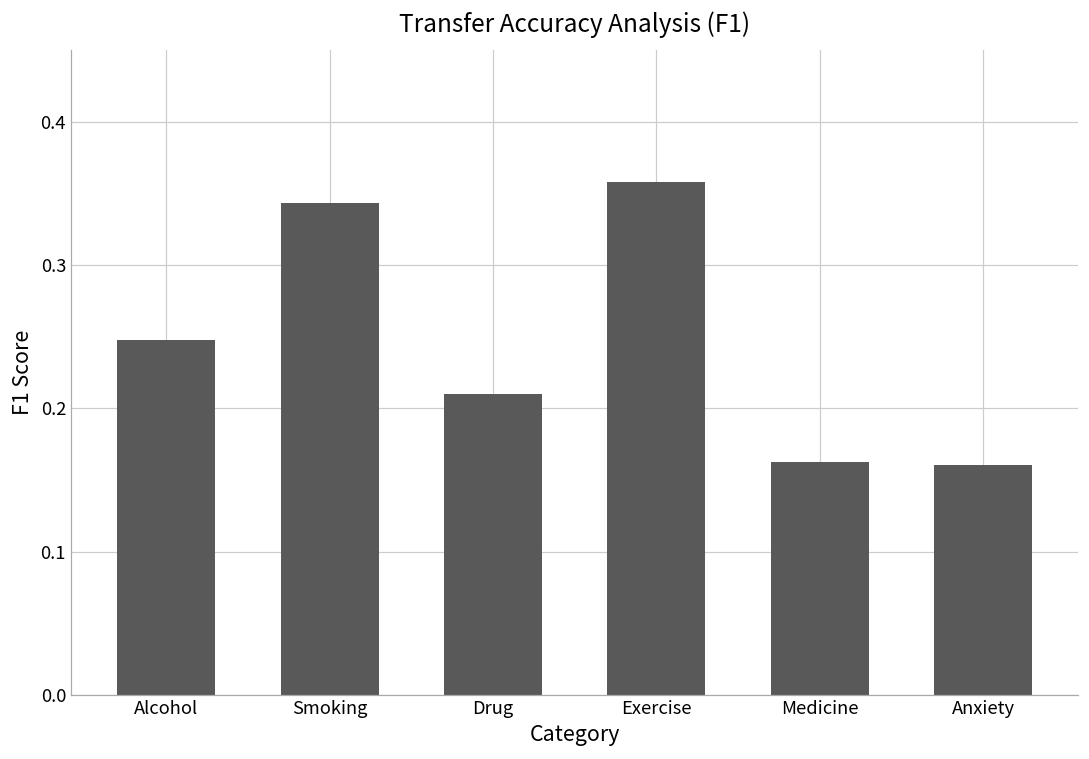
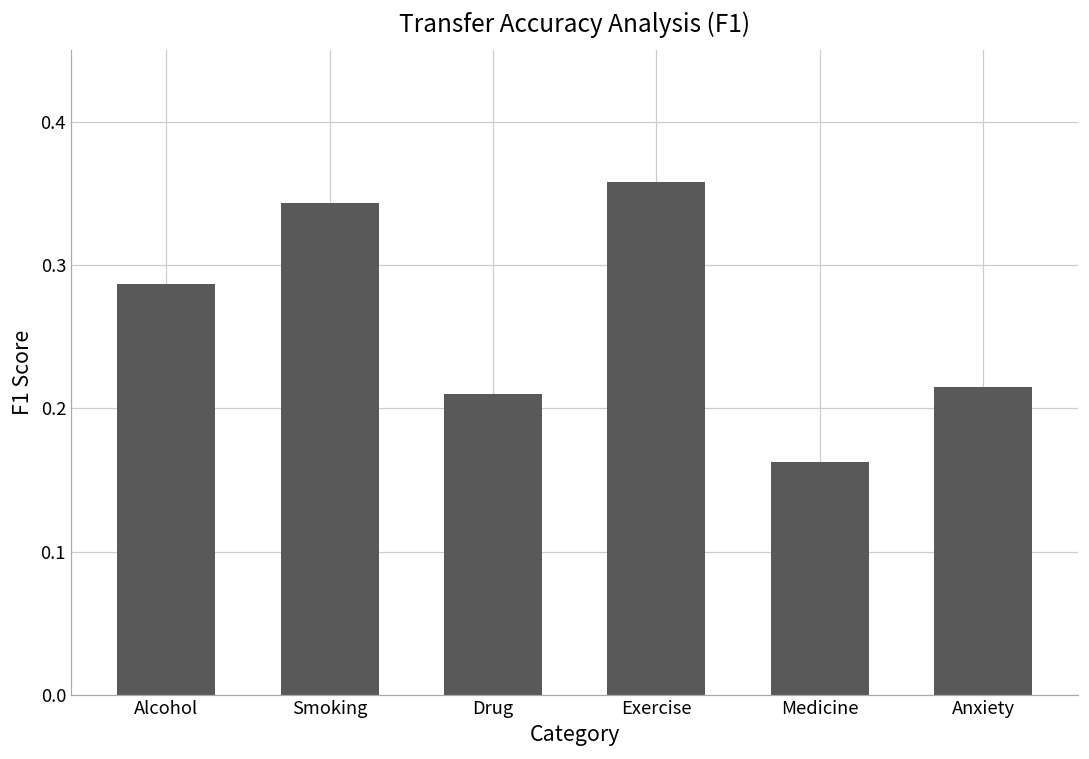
  {
-   "Alcohol": 0.248,
+   "Alcohol": 0.287,
    "Smoking": 0.343,
    "Drug": 0.210,
    "Exercise": 0.358,
    "Medicine": 0.162,
-   "Anxiety": 0.161
+   "Anxiety": 0.215
  }
